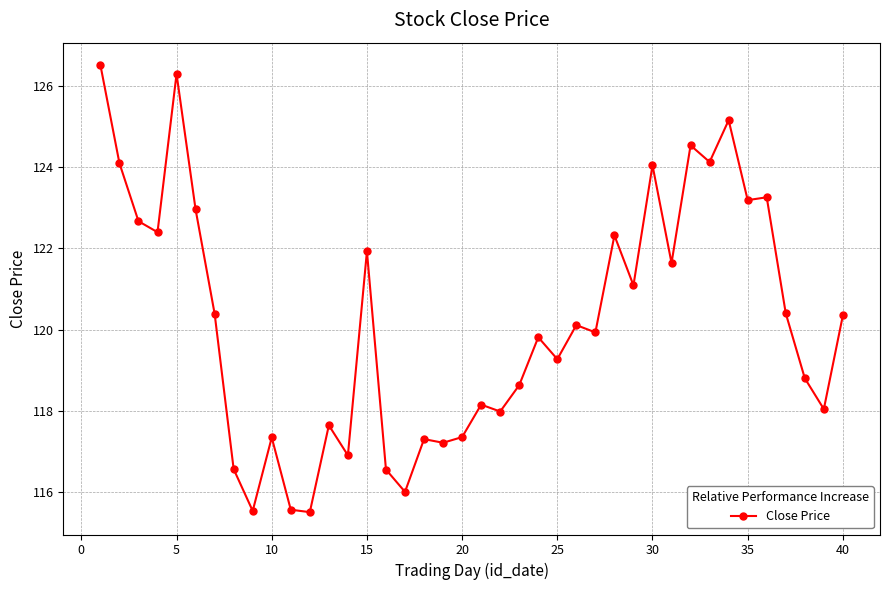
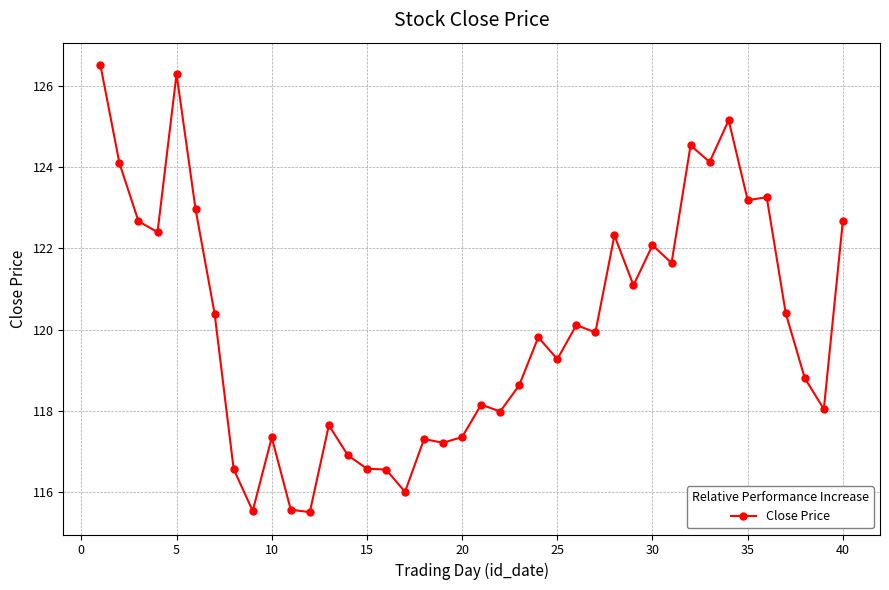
  {
    "5": 126.3,
    "10": 117.3,
-   "15": 121.9,
+   "15": 116.6,
    "20": 117.4,
    "25": 119.3,
-   "30": 124.1,
+   "30": 122.1,
    "35": 123.2,
-   "40": 120.4
+   "40": 122.7
  }
